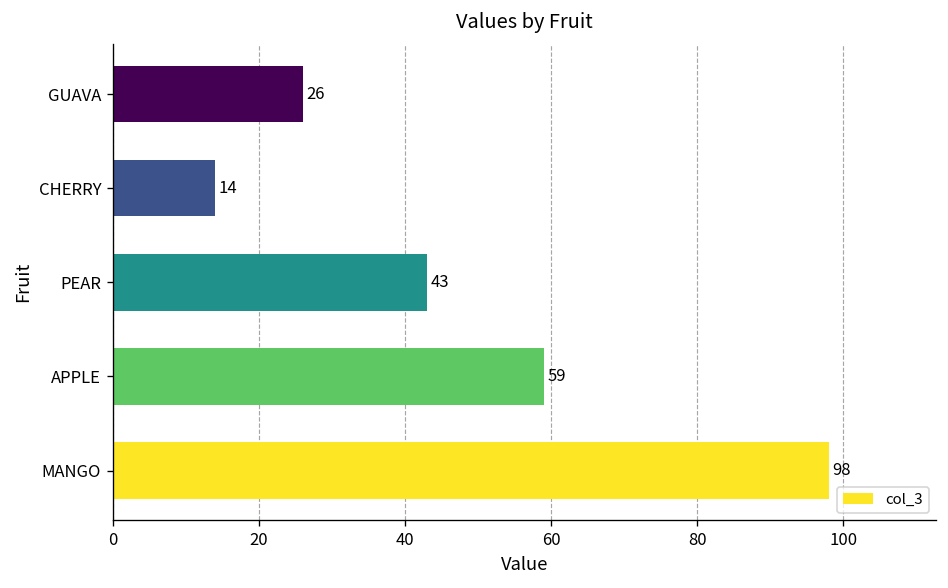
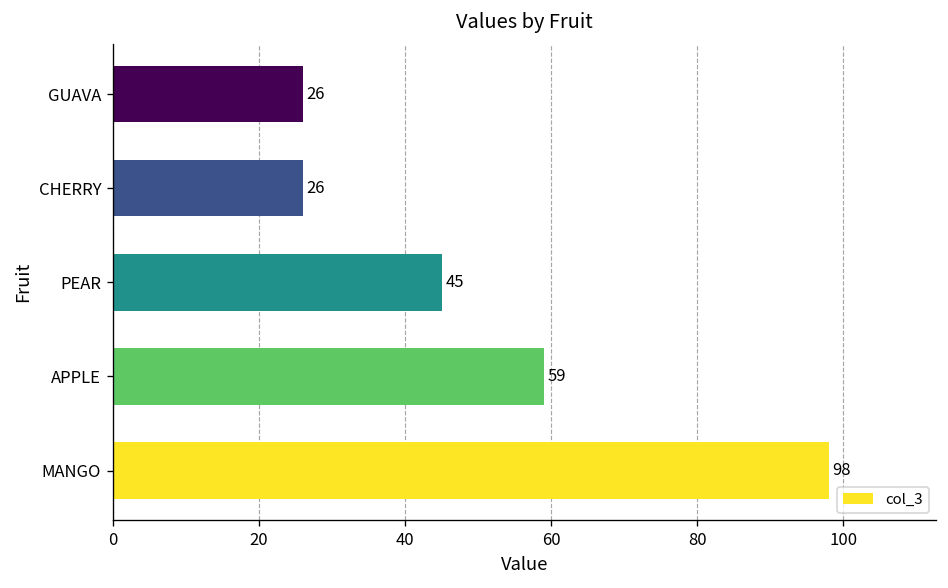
  {
    "GUAVA": 26,
-   "CHERRY": 14,
-   "PEAR": 43,
+   "CHERRY": 26,
+   "PEAR": 45,
    "APPLE": 59,
    "MANGO": 98
  }
